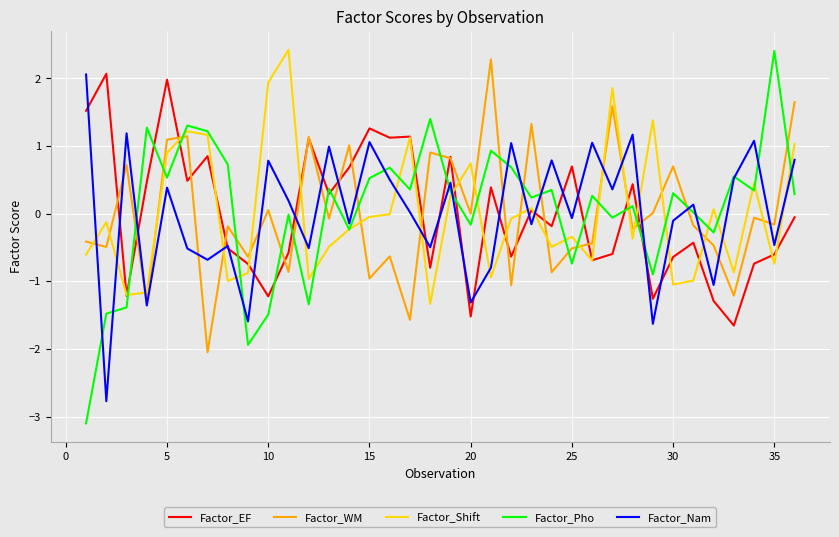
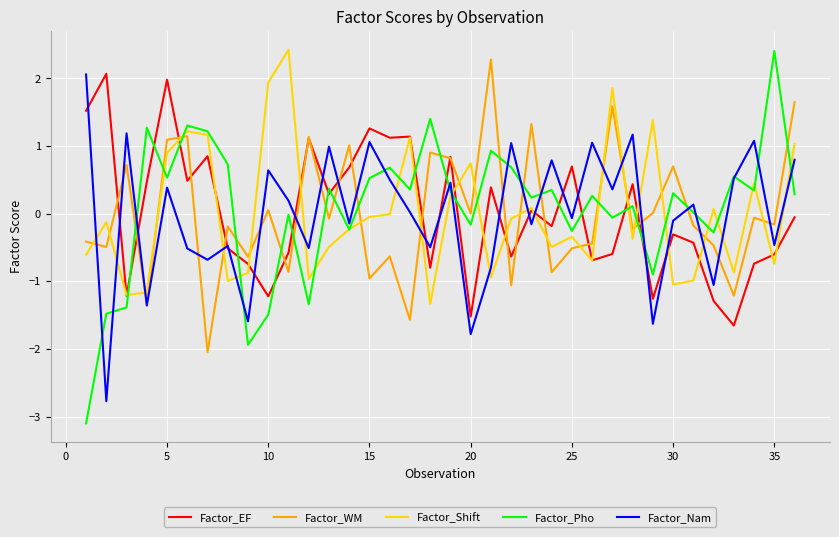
  {
    "Factor_EF": {
      "5": 2.0,
      "10": -1.2,
      "15": 1.3,
      "20": -1.5,
      "25": 0.7,
-     "30": -0.6,
+     "30": -0.3,
      "35": -0.6
    },
    "Factor_Pho": {
      "5": 0.5,
      "10": -1.5,
      "15": 0.5,
      "20": -0.2,
-     "25": -0.7,
+     "25": -0.3,
      "30": 0.3,
      "35": 2.4
    },
    "Factor_Nam": {
      "5": 0.4,
-     "10": 0.8,
+     "10": 0.6,
      "15": 1.1,
-     "20": -1.3,
+     "20": -1.8,
      "25": -0.1,
      "30": -0.1,
      "35": -0.5
    }
  }
